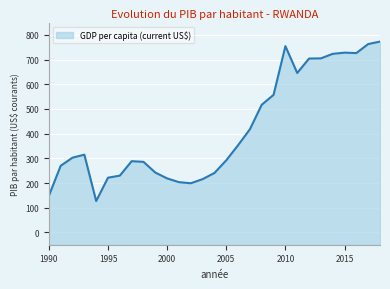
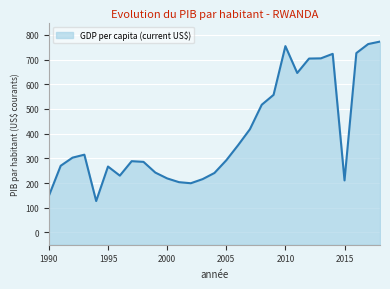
  {
    "1990": 150,
-   "1995": 220,
+   "1995": 270,
    "2000": 220,
    "2005": 290,
    "2010": 750,
-   "2015": 730
+   "2015": 210
  }
